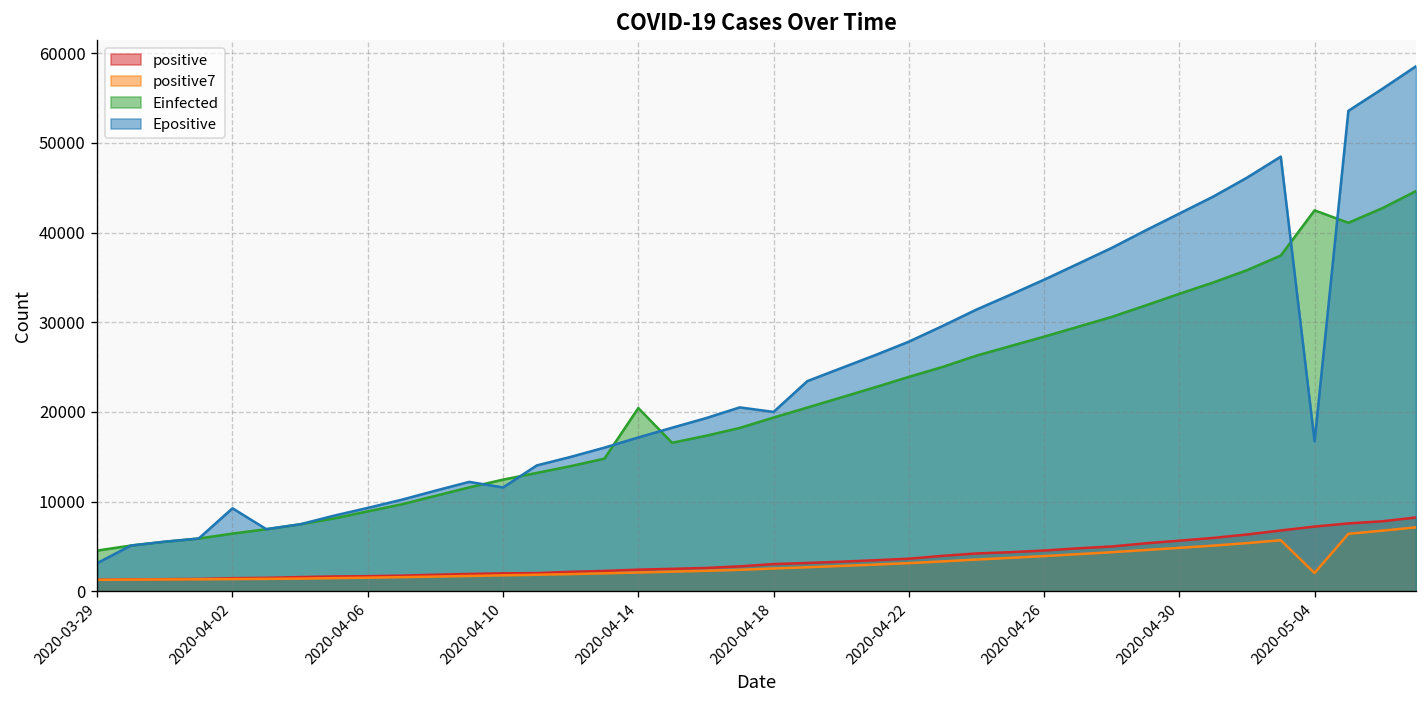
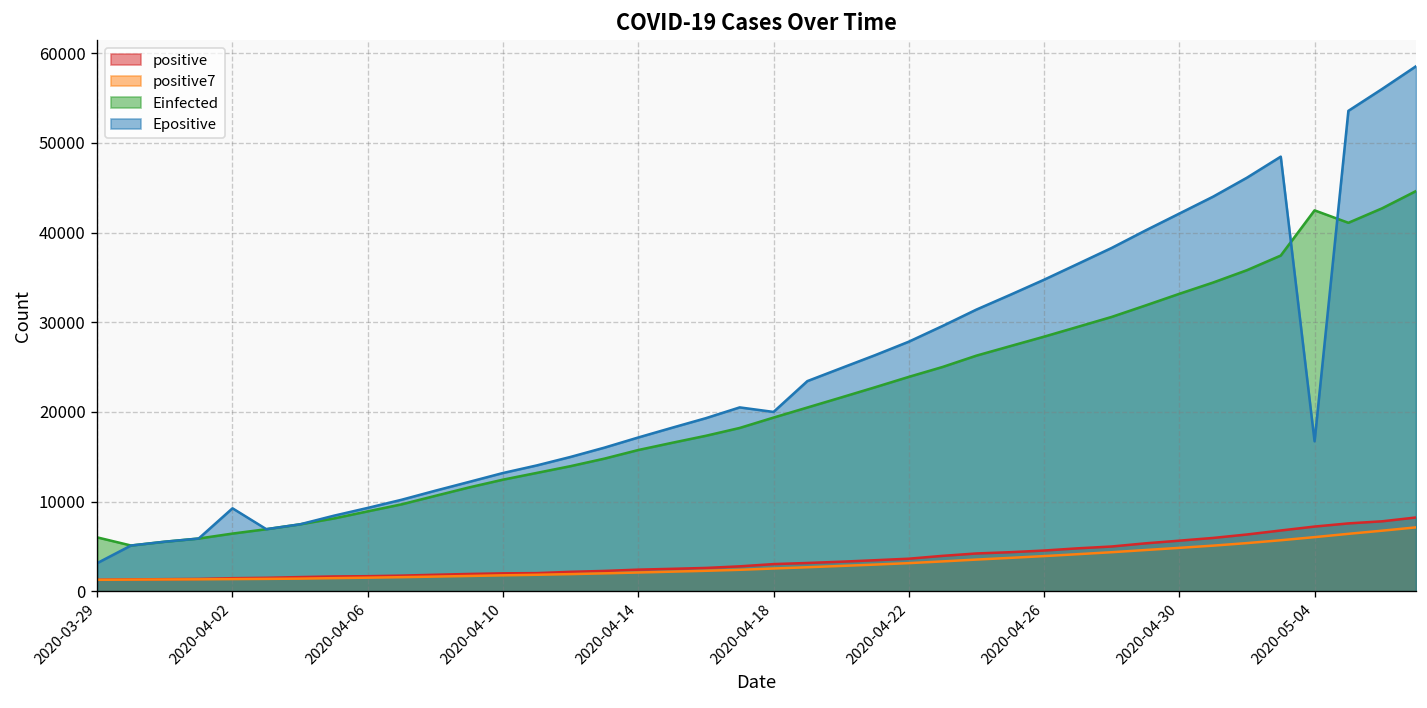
  {
    "positive": {
      "2020-04-18": 3000,
      "2020-04-22": 4000,
      "2020-04-26": 5000,
      "2020-04-30": 6000,
      "2020-05-04": 7000
    },
    "positive7": {
      "2020-04-18": 3000,
      "2020-04-22": 3000,
      "2020-04-26": 4000,
      "2020-04-30": 5000,
-     "2020-05-04": 2000
+     "2020-05-04": 6000
    },
    "Einfected": {
-     "2020-03-29": 5000,
+     "2020-03-29": 6000,
      "2020-04-02": 6000,
      "2020-04-06": 9000,
      "2020-04-10": 12000,
-     "2020-04-14": 20000,
+     "2020-04-14": 16000,
      "2020-04-18": 19000,
      "2020-04-22": 24000,
      "2020-04-26": 28000,
      "2020-04-30": 33000,
      "2020-05-04": 42000
    },
    "Epositive": {
      "2020-03-29": 3000,
      "2020-04-02": 9000,
      "2020-04-06": 9000,
-     "2020-04-10": 12000,
+     "2020-04-10": 13000,
      "2020-04-14": 17000,
      "2020-04-18": 20000,
      "2020-04-22": 28000,
      "2020-04-26": 35000,
      "2020-04-30": 42000,
      "2020-05-04": 17000
    }
  }
